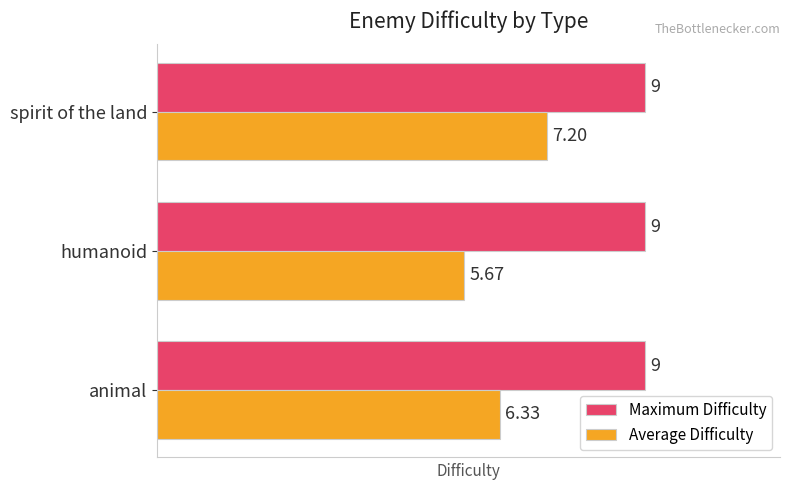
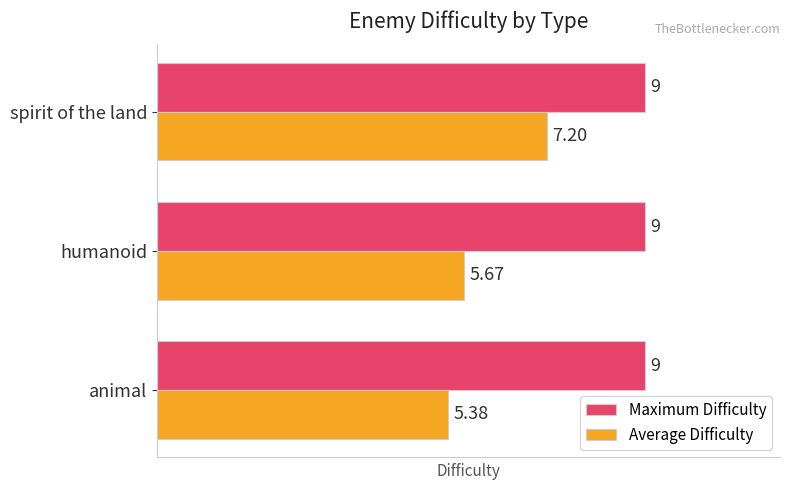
  {
    "Maximum Difficulty": {
      "spirit of the land": 9,
      "humanoid": 9,
      "animal": 9
    },
    "Average Difficulty": {
      "spirit of the land": 7.20,
      "humanoid": 5.67,
-     "animal": 6.33
+     "animal": 5.38
    }
  }
